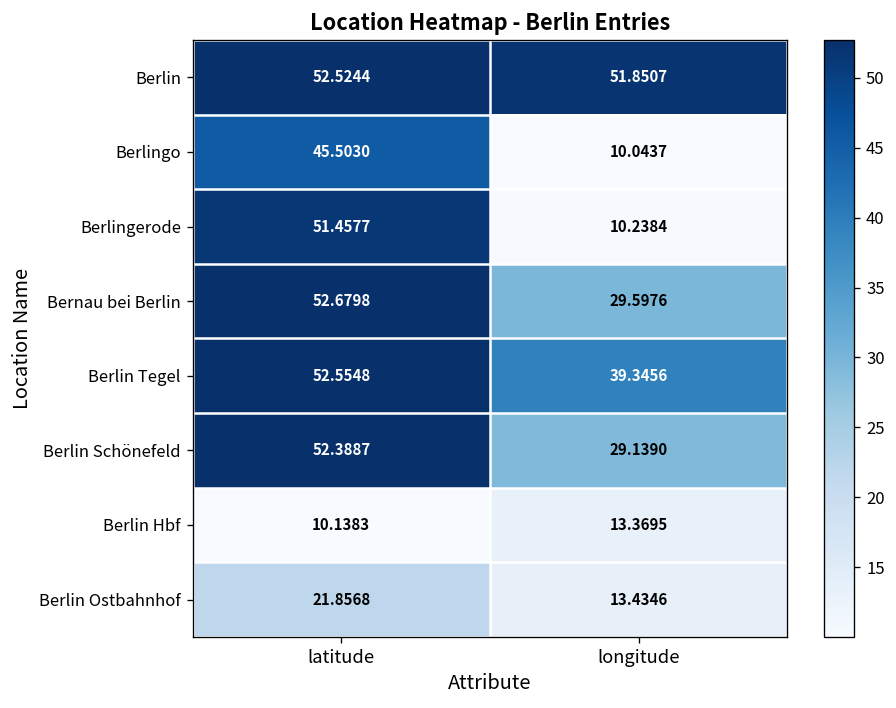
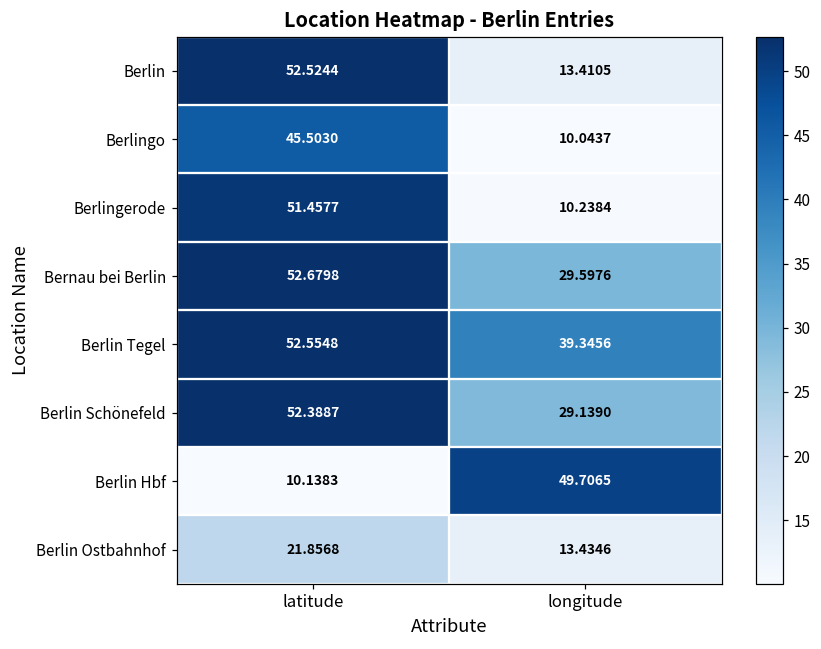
  {
    "Berlin": {
      "latitude": 52.5244,
-     "longitude": 51.8507
+     "longitude": 13.4105
    },
    "Berlingo": {
      "latitude": 45.5030,
      "longitude": 10.0437
    },
    "Berlingerode": {
      "latitude": 51.4577,
      "longitude": 10.2384
    },
    "Bernau bei Berlin": {
      "latitude": 52.6798,
      "longitude": 29.5976
    },
    "Berlin Tegel": {
      "latitude": 52.5548,
      "longitude": 39.3456
    },
    "Berlin Schönefeld": {
      "latitude": 52.3887,
      "longitude": 29.1390
    },
    "Berlin Hbf": {
      "latitude": 10.1383,
-     "longitude": 13.3695
+     "longitude": 49.7065
    },
    "Berlin Ostbahnhof": {
      "latitude": 21.8568,
      "longitude": 13.4346
    }
  }
